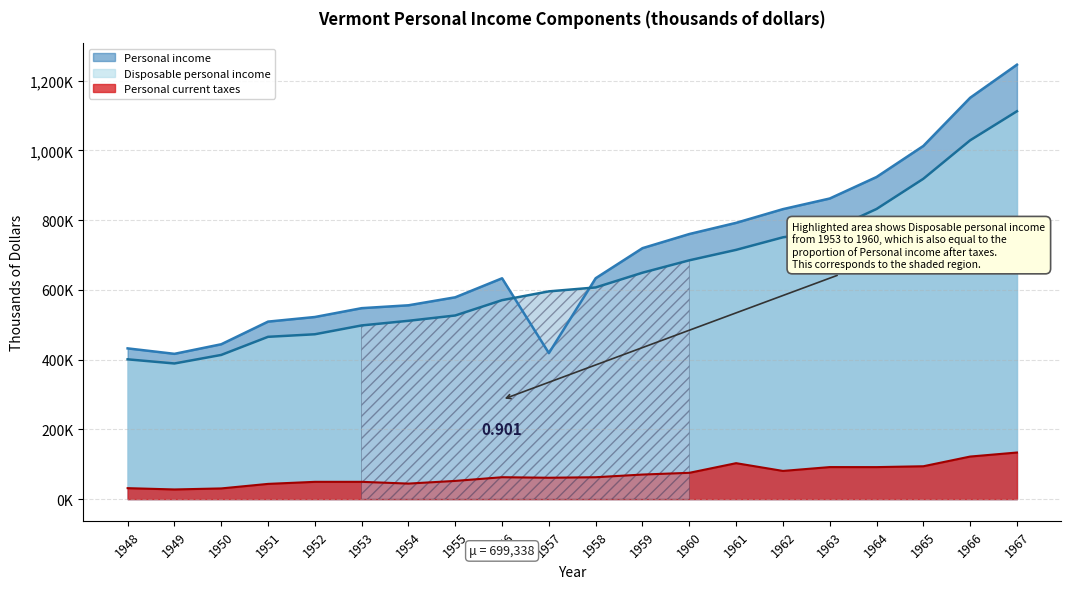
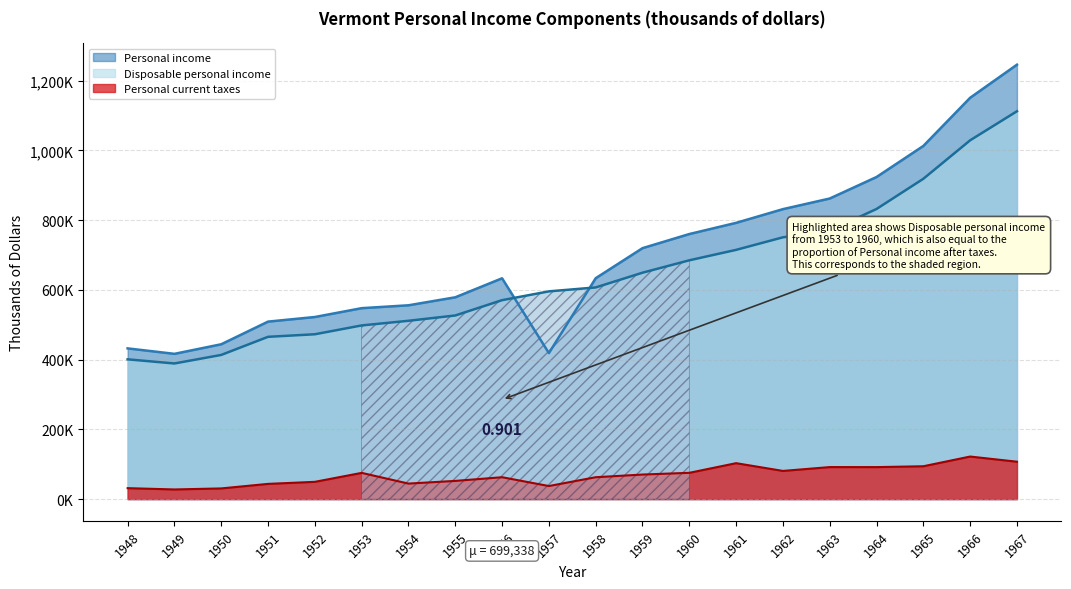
  {
    "Personal income": {
      "1948": "430,000",
      "1949": "420,000",
      "1950": "440,000",
      "1951": "510,000",
      "1952": "520,000",
      "1953": "550,000",
      "1954": "560,000",
      "1955": "580,000",
      "1956": "630,000",
      "1962": "830,000",
      "1963": "860,000",
      "1964": "920,000",
      "1965": "1,010,000",
      "1966": "1,150,000",
      "1967": "1,250,000"
    },
    "Personal current taxes": {
      "1948": "30,000",
      "1949": "30,000",
      "1950": "30,000",
      "1951": "40,000",
      "1952": "50,000",
-     "1953": "50,000",
+     "1953": "80,000",
      "1954": "40,000",
      "1955": "50,000",
      "1956": "60,000",
-     "1957": "60,000",
+     "1957": "40,000",
      "1958": "60,000",
      "1959": "70,000",
      "1960": "80,000",
      "1961": "100,000",
      "1962": "80,000",
      "1963": "90,000",
      "1964": "90,000",
      "1965": "90,000",
      "1966": "120,000",
-     "1967": "130,000"
+     "1967": "110,000"
    }
  }
